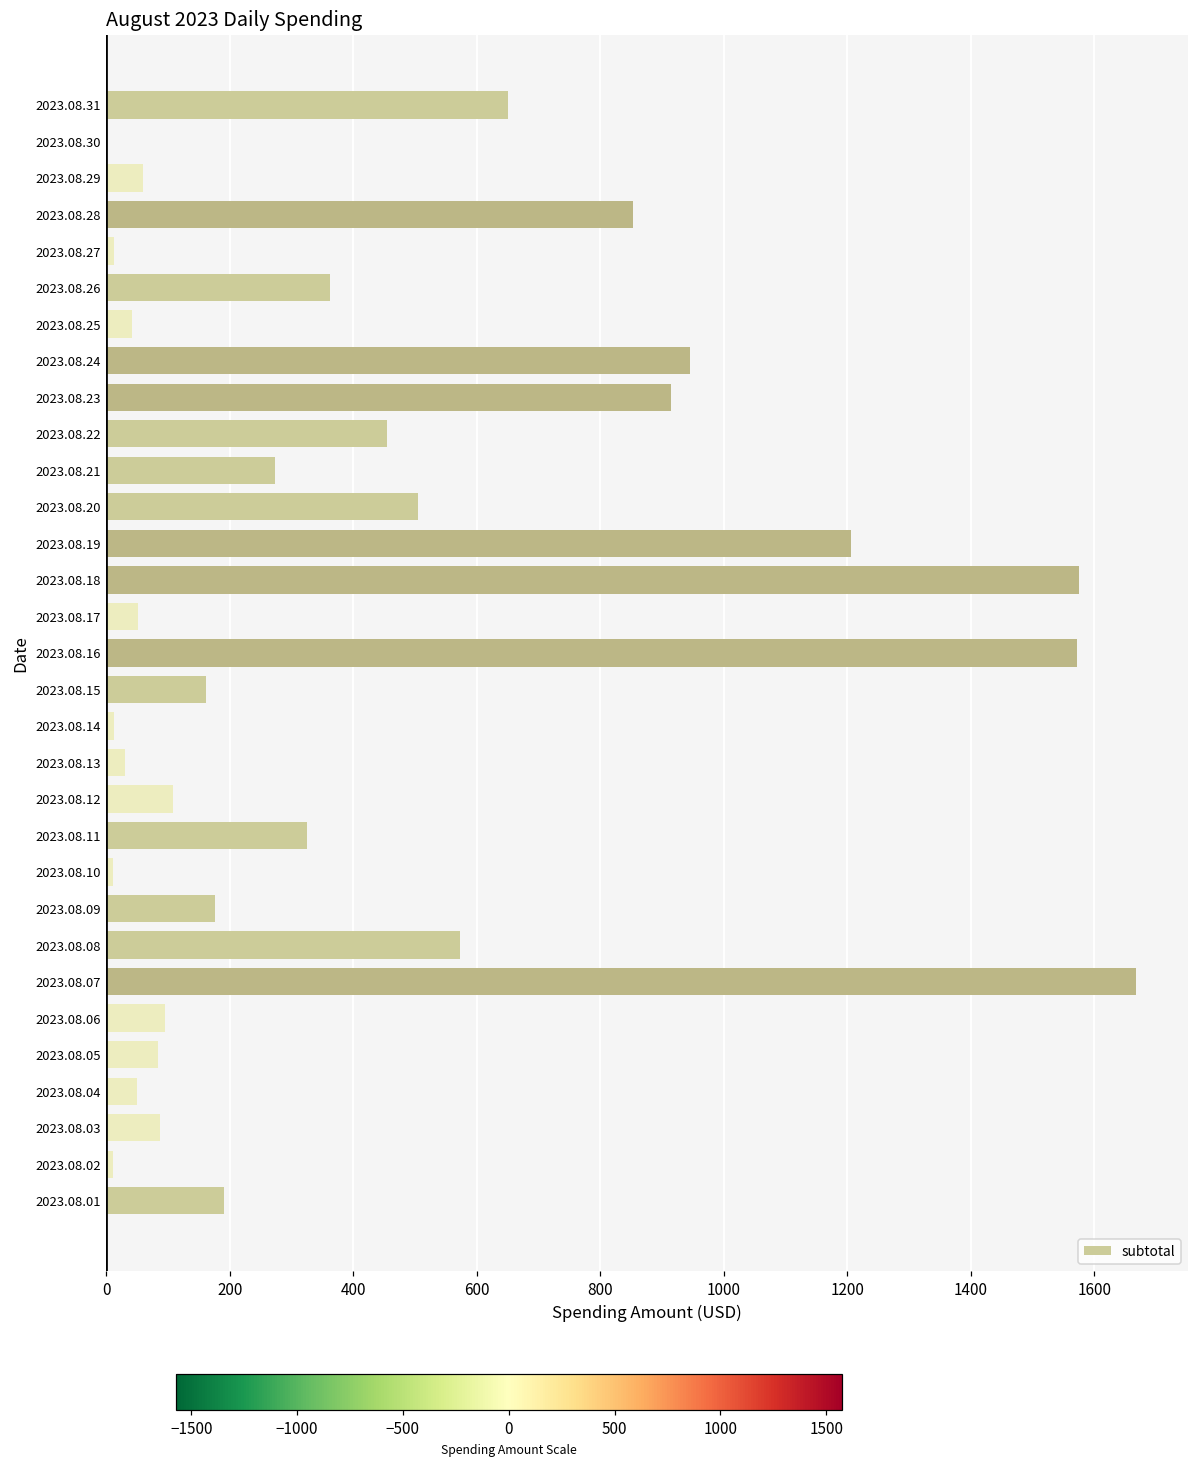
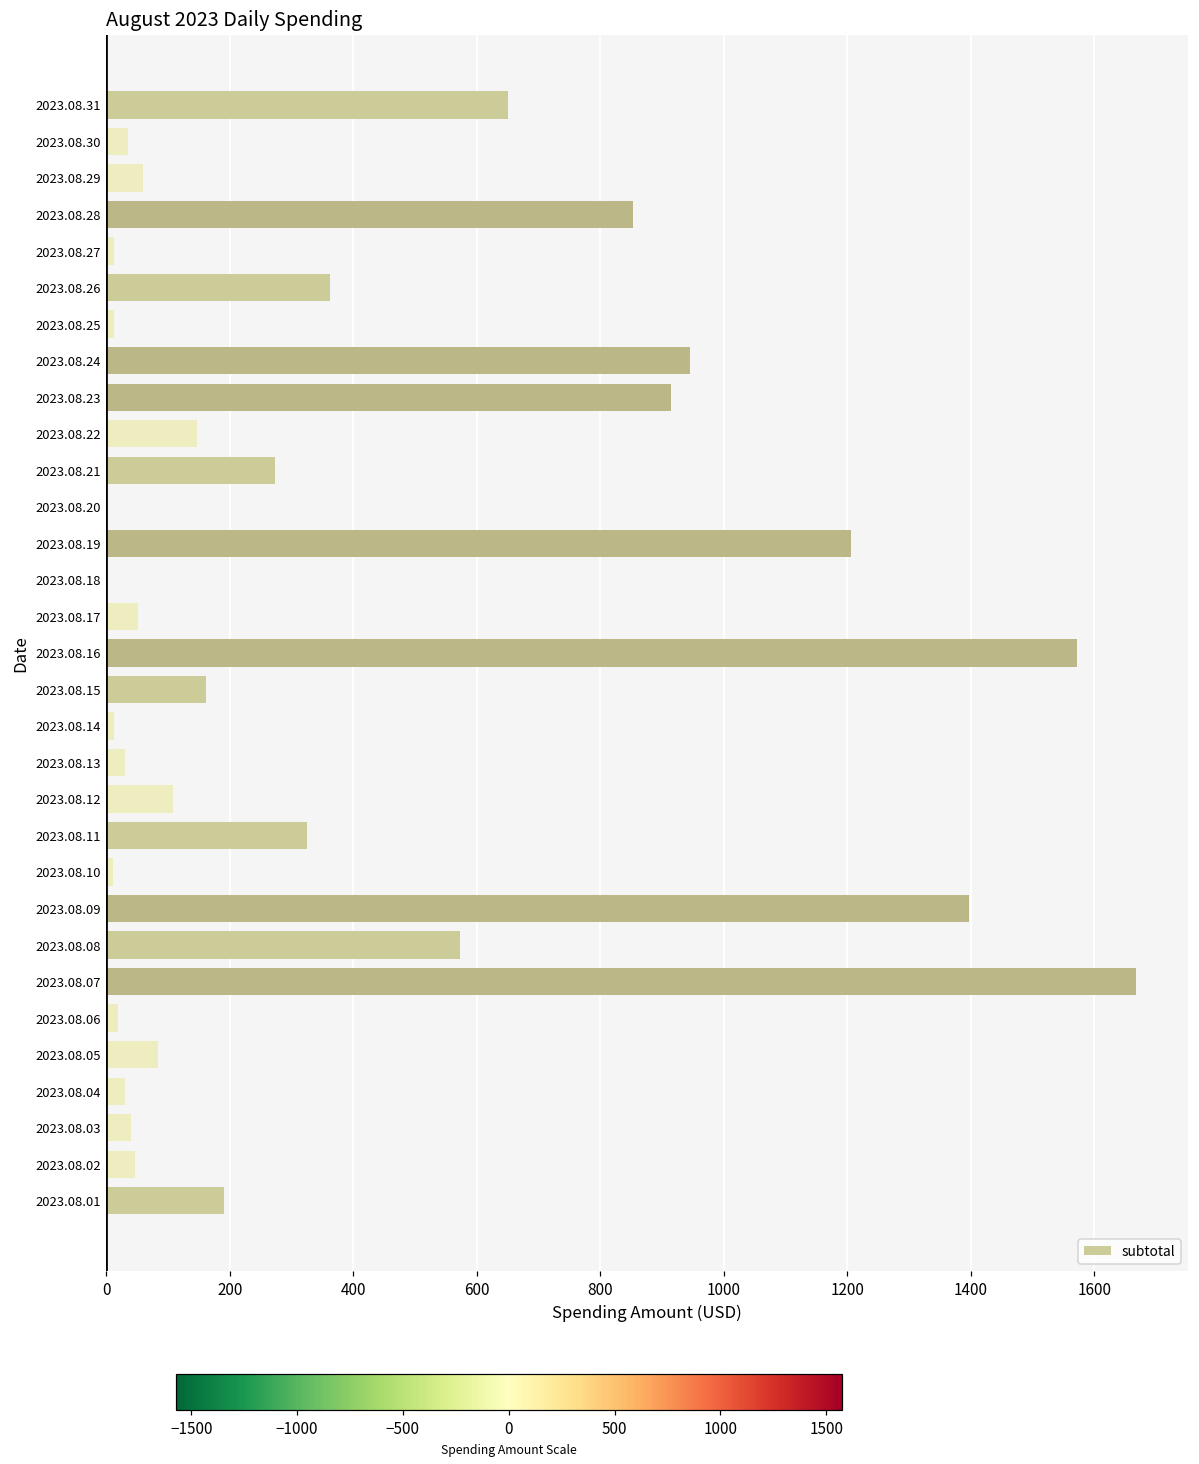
  {
    "2023.08.31": 650,
-   "2023.08.30": 0,
+   "2023.08.30": 40,
    "2023.08.29": 60,
    "2023.08.28": 850,
    "2023.08.27": 10,
    "2023.08.26": 360,
-   "2023.08.25": 40,
+   "2023.08.25": 10,
    "2023.08.24": 940,
    "2023.08.23": 910,
-   "2023.08.22": 460,
+   "2023.08.22": 150,
    "2023.08.21": 270,
-   "2023.08.20": 510,
+   "2023.08.20": 0,
    "2023.08.19": 1210,
-   "2023.08.18": 1580,
+   "2023.08.18": 0,
    "2023.08.17": 50,
    "2023.08.16": 1570,
    "2023.08.15": 160,
    "2023.08.14": 10,
    "2023.08.13": 30,
    "2023.08.12": 110,
    "2023.08.11": 330,
    "2023.08.10": 10,
-   "2023.08.09": 180,
+   "2023.08.09": 1400,
    "2023.08.08": 570,
    "2023.08.07": 1670,
-   "2023.08.06": 90,
+   "2023.08.06": 20,
    "2023.08.05": 80,
-   "2023.08.04": 50,
-   "2023.08.03": 90,
-   "2023.08.02": 10,
+   "2023.08.04": 30,
+   "2023.08.03": 40,
+   "2023.08.02": 50,
    "2023.08.01": 190
  }
